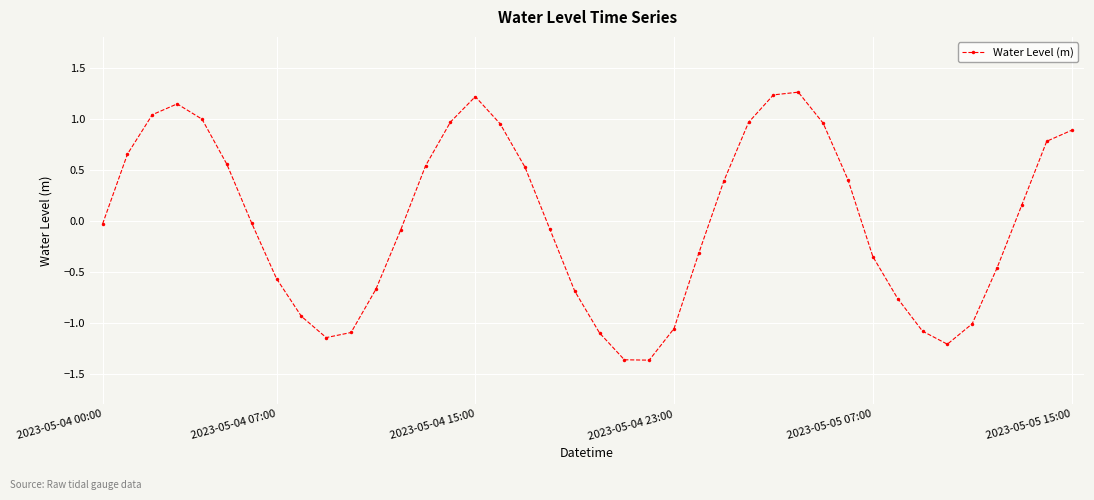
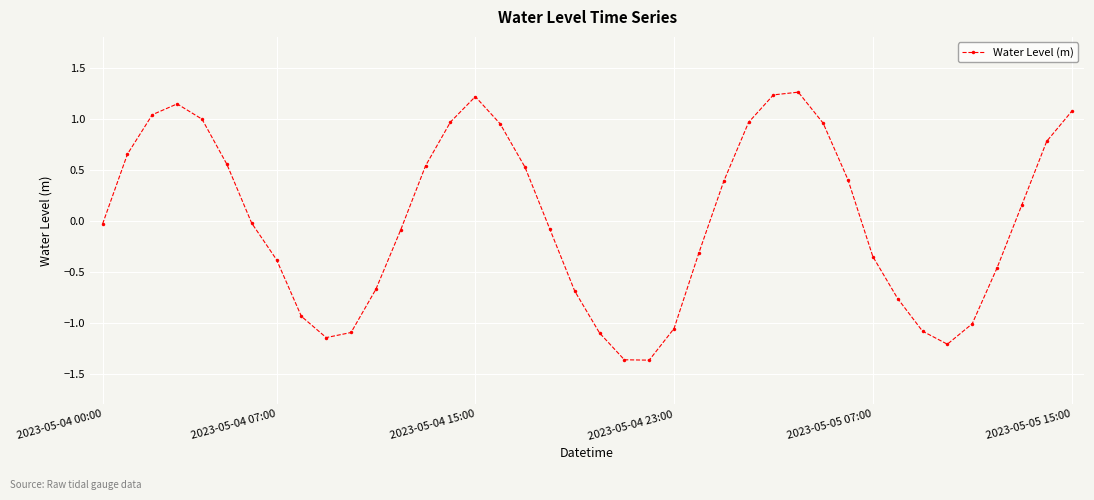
  {
    "2023-05-04 00:00": -0.03,
-   "2023-05-04 07:00": -0.57,
+   "2023-05-04 07:00": -0.38,
    "2023-05-04 15:00": 1.21,
    "2023-05-04 23:00": -1.06,
    "2023-05-05 07:00": -0.35,
-   "2023-05-05 15:00": 0.88
+   "2023-05-05 15:00": 1.07
  }
